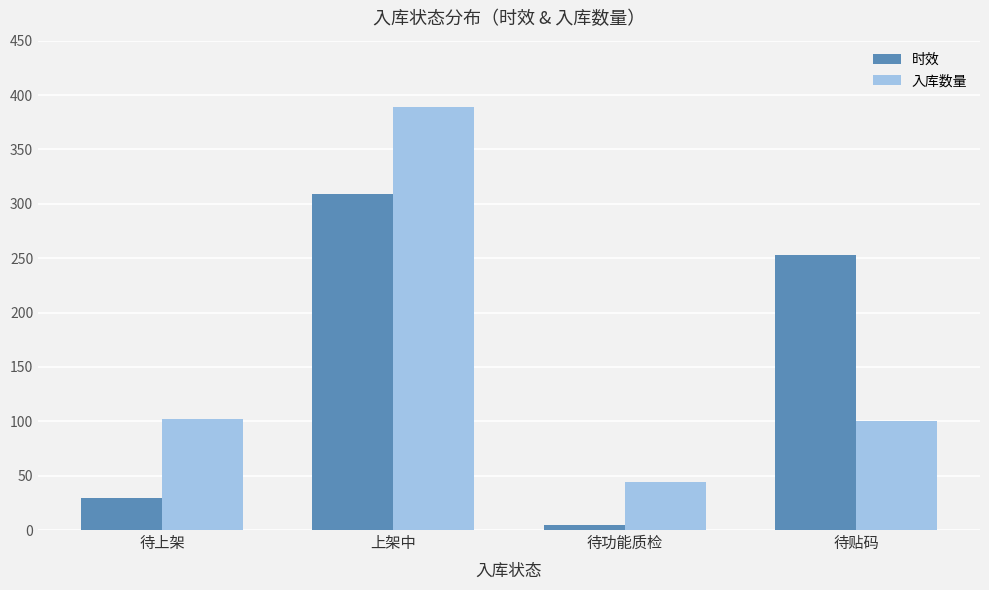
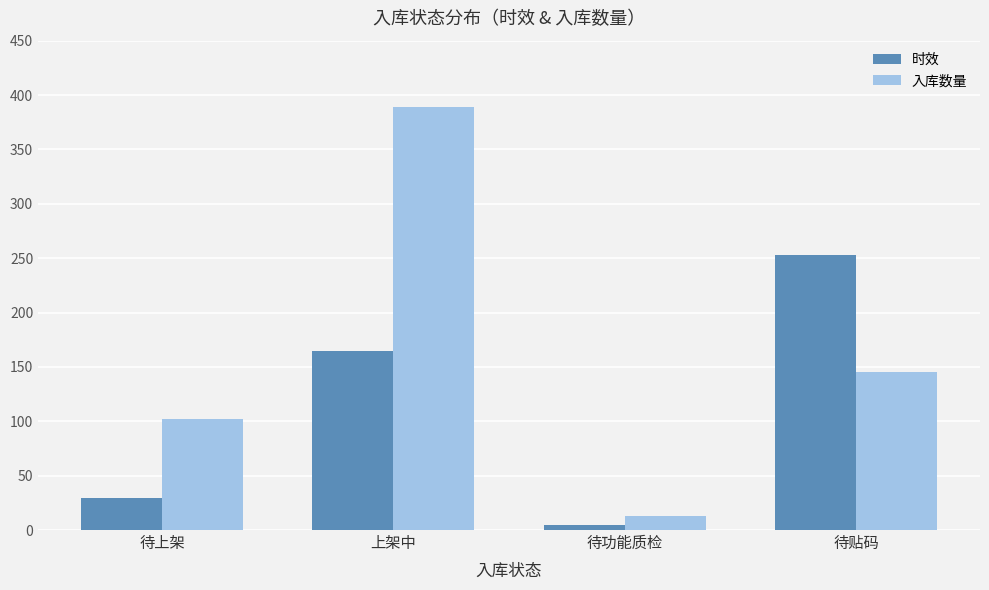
  {
    "时效": {
      "待上架": 29,
-     "上架中": 309,
+     "上架中": 165,
      "待功能质检": 5,
      "待贴码": 253
    },
    "入库数量": {
      "待上架": 102,
      "上架中": 389,
-     "待功能质检": 44,
-     "待贴码": 100
+     "待功能质检": 13,
+     "待贴码": 145
    }
  }
